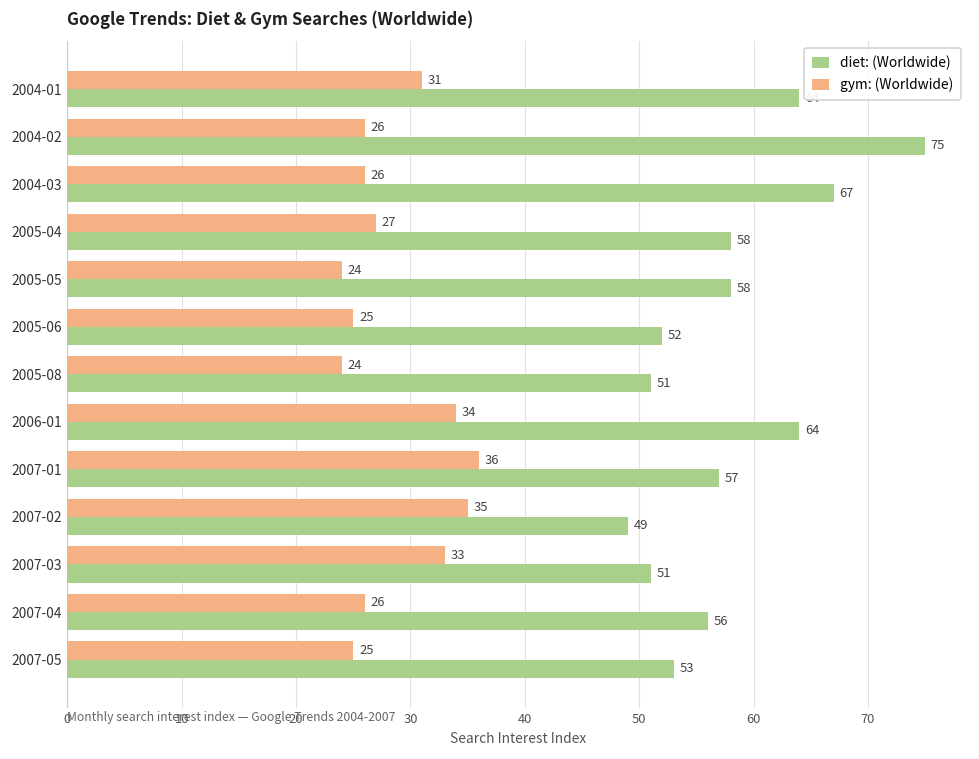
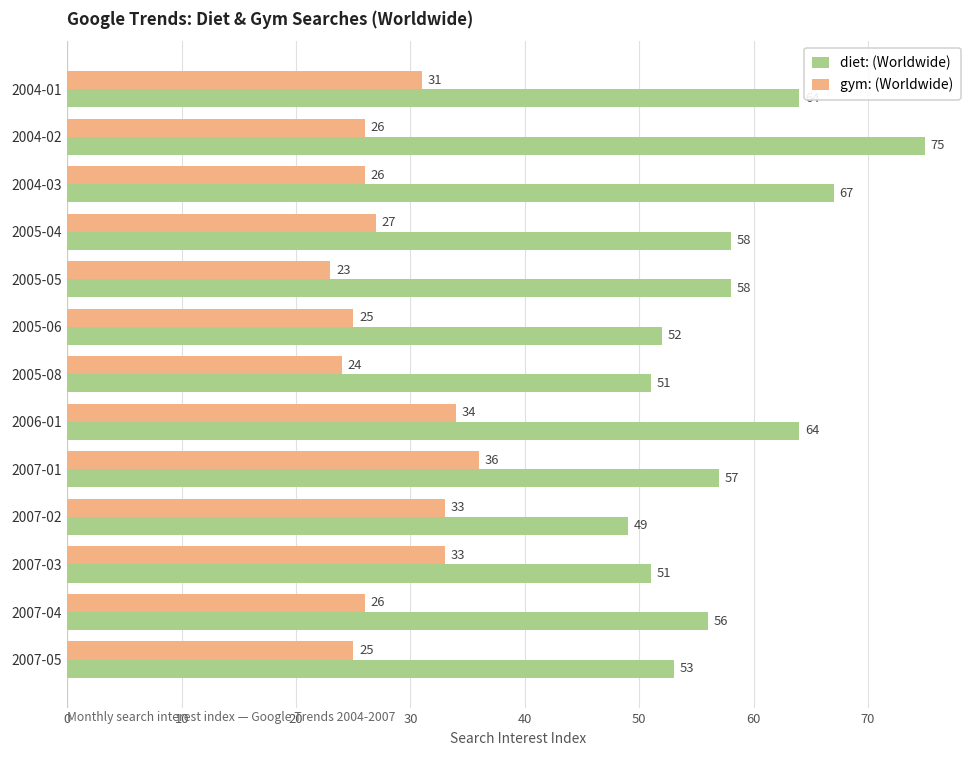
  {
    "diet: (Worldwide)": {
      "2004-02": 75,
      "2004-03": 67,
      "2005-04": 58,
      "2005-05": 58,
      "2005-06": 52,
      "2005-08": 51,
      "2006-01": 64,
      "2007-01": 57,
      "2007-02": 49,
      "2007-03": 51,
      "2007-04": 56,
      "2007-05": 53
    },
    "gym: (Worldwide)": {
      "2004-01": 31,
      "2004-02": 26,
      "2004-03": 26,
      "2005-04": 27,
-     "2005-05": 24,
+     "2005-05": 23,
      "2005-06": 25,
      "2005-08": 24,
      "2006-01": 34,
      "2007-01": 36,
-     "2007-02": 35,
+     "2007-02": 33,
      "2007-03": 33,
      "2007-04": 26,
      "2007-05": 25
    }
  }
